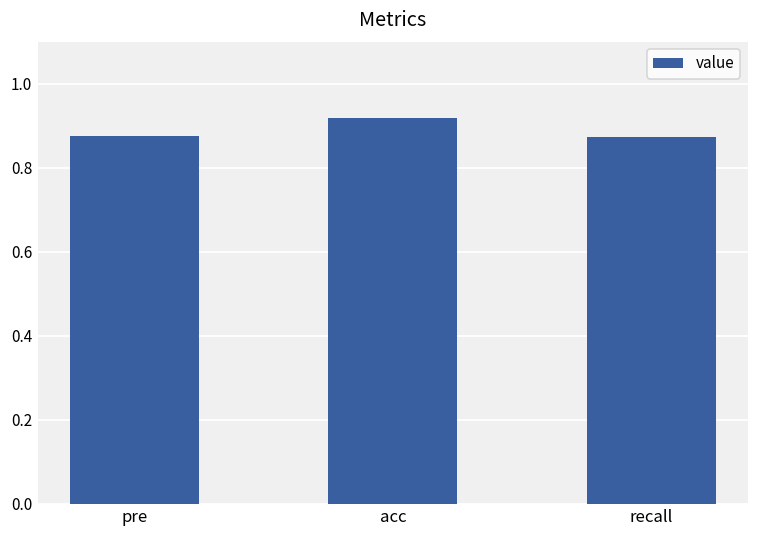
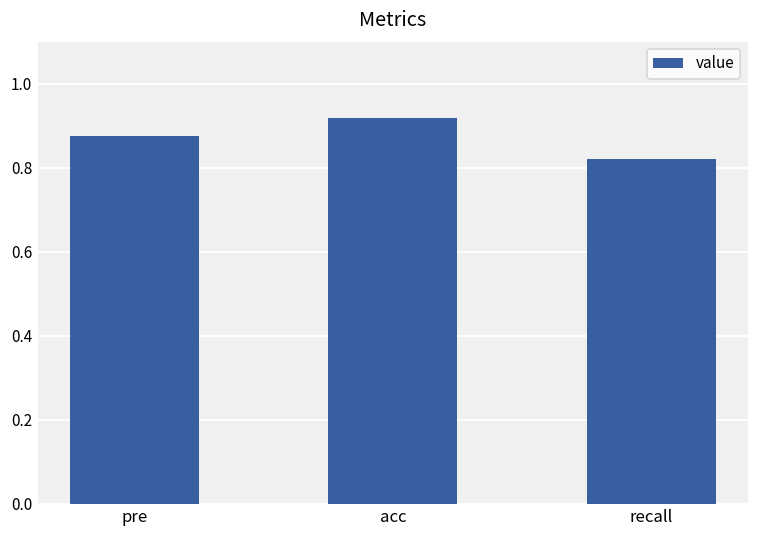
  {
    "pre": 0.88,
    "acc": 0.92,
-   "recall": 0.87
+   "recall": 0.82
  }
